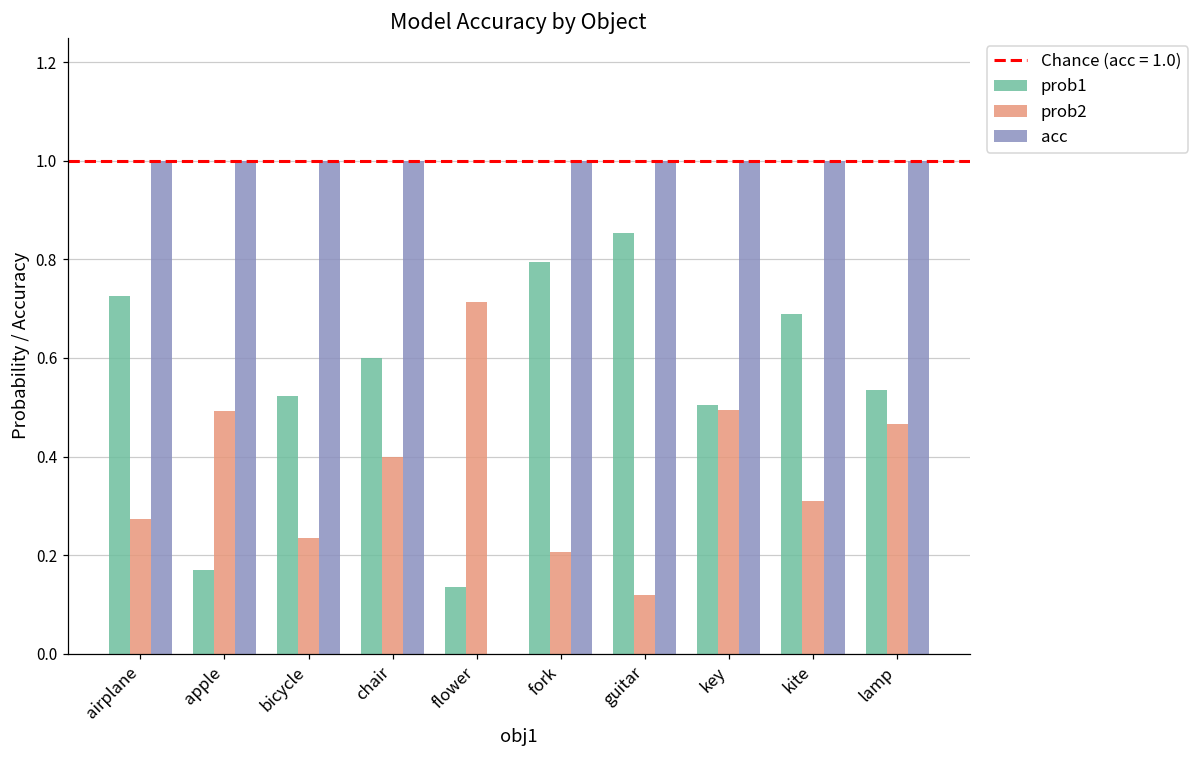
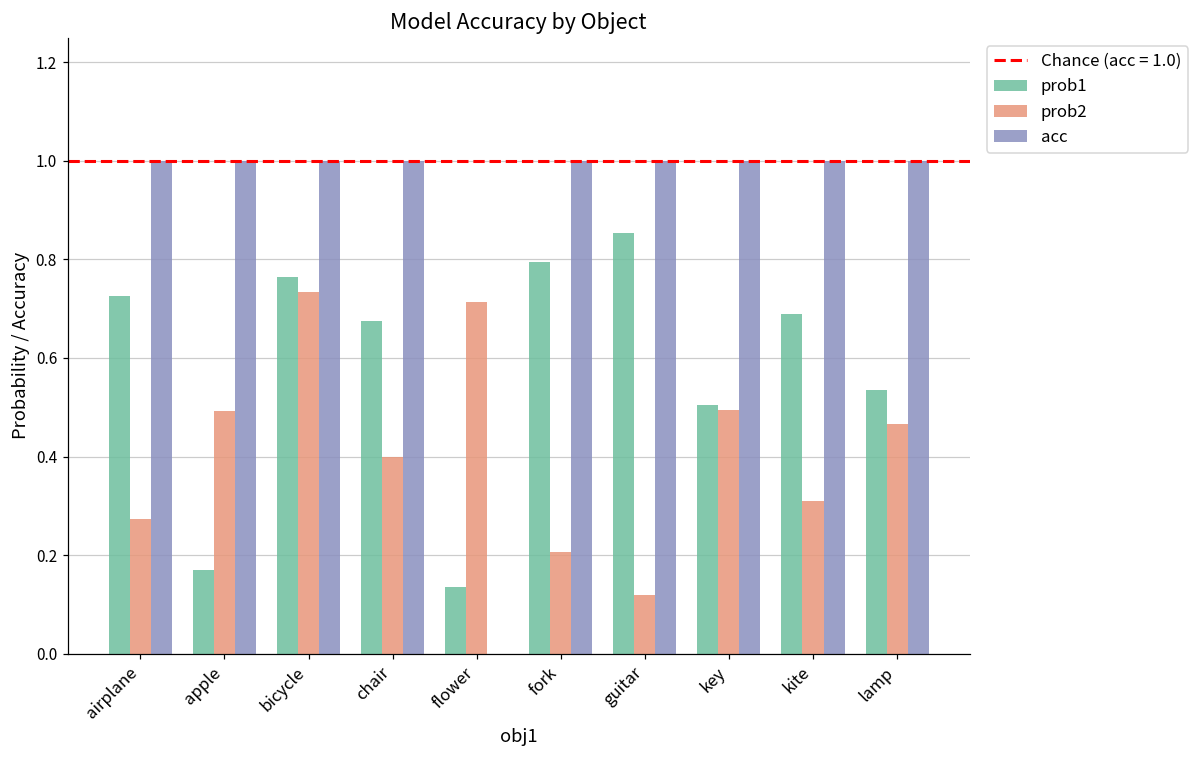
  {
    "prob1": {
      "airplane": 0.73,
      "apple": 0.17,
-     "bicycle": 0.52,
-     "chair": 0.60,
+     "bicycle": 0.77,
+     "chair": 0.67,
      "flower": 0.13,
      "fork": 0.79,
      "guitar": 0.85,
      "key": 0.50,
      "kite": 0.69,
      "lamp": 0.53
    },
    "prob2": {
      "airplane": 0.27,
      "apple": 0.49,
-     "bicycle": 0.23,
+     "bicycle": 0.73,
      "chair": 0.40,
      "flower": 0.71,
      "fork": 0.21,
      "guitar": 0.12,
      "key": 0.50,
      "kite": 0.31,
      "lamp": 0.47
    },
    "acc": {
      "airplane": 1.00,
      "apple": 1.00,
      "bicycle": 1.00,
      "chair": 1.00,
      "flower": 0.00,
      "fork": 1.00,
      "guitar": 1.00,
      "key": 1.00,
      "kite": 1.00,
      "lamp": 1.00
    }
  }
